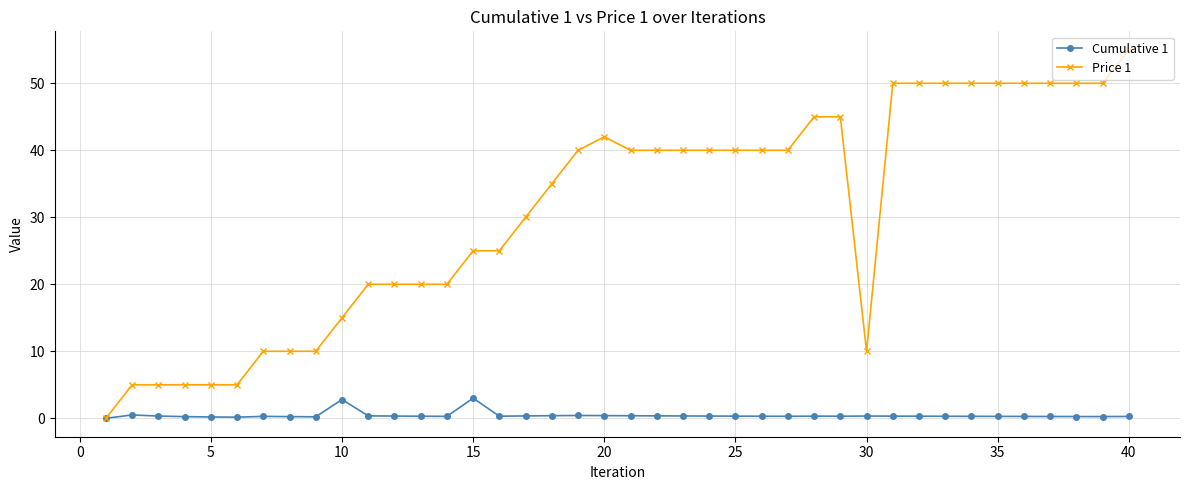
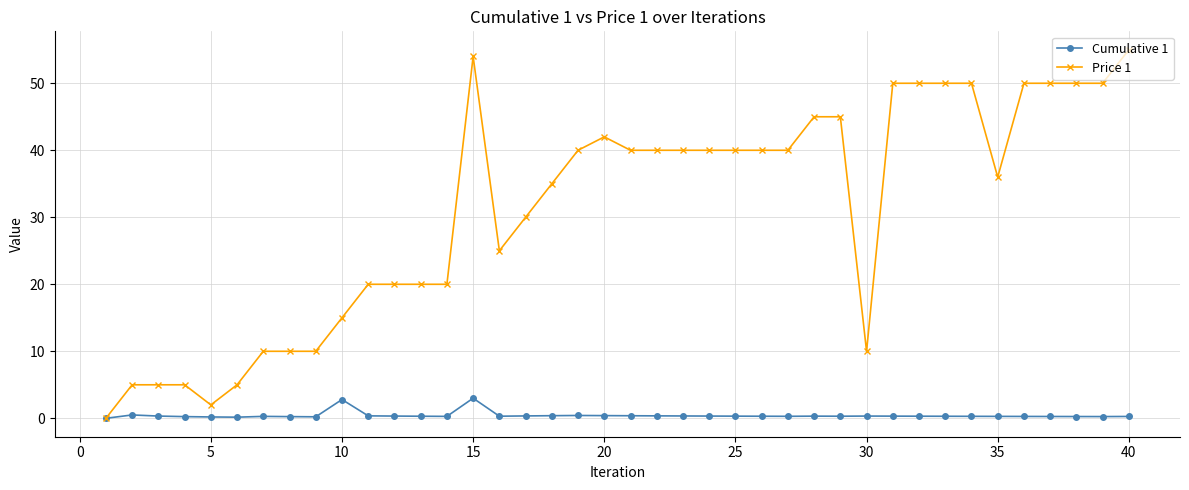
  {
    "Cumulative 1": {
      "5": 0,
      "10": 3,
      "15": 3,
      "20": 0,
      "25": 0,
      "30": 0,
      "35": 0,
      "40": 0
    },
    "Price 1": {
-     "5": 5,
+     "5": 2,
      "10": 15,
-     "15": 25,
+     "15": 54,
      "20": 42,
      "25": 40,
      "30": 10,
-     "35": 50
+     "35": 36
    }
  }
